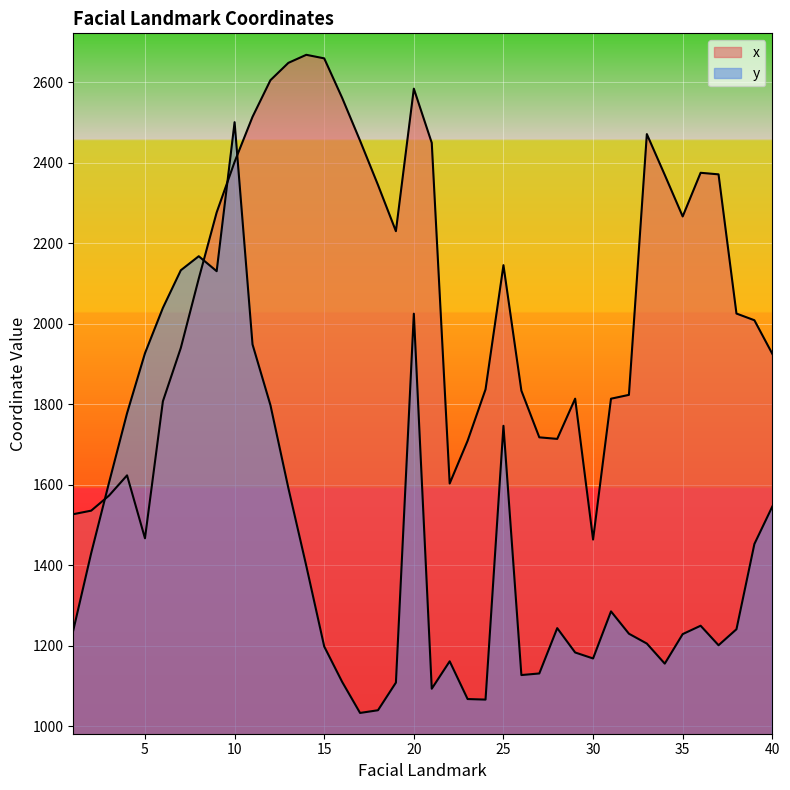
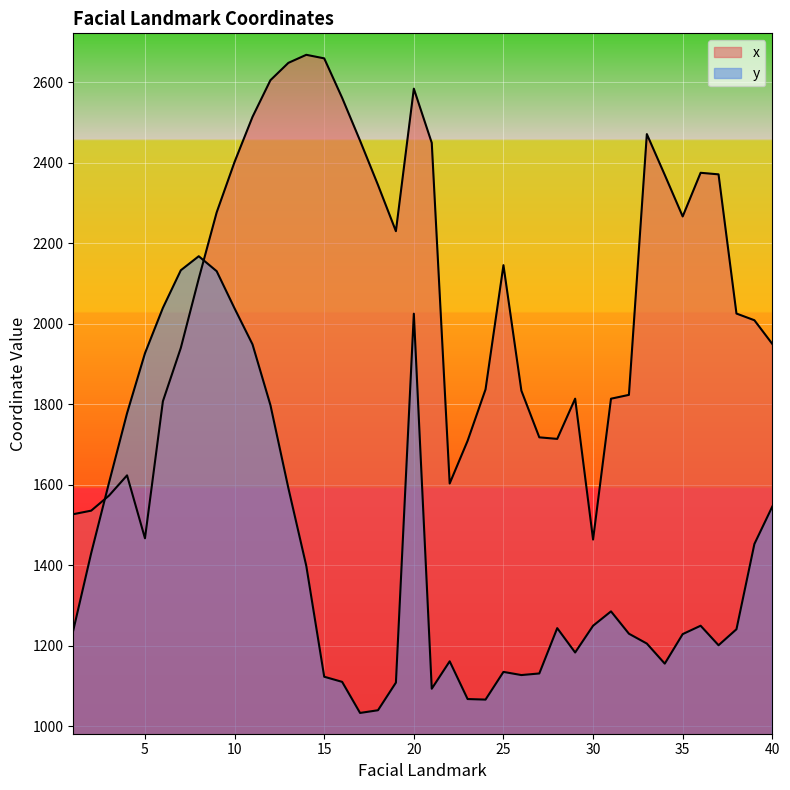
  {
    "x": {
      "5": 1470,
      "10": 2400,
      "15": 2660,
      "20": 2580,
      "25": 2150,
      "30": 1460,
      "35": 2270,
-     "40": 1930
+     "40": 1950
    },
    "y": {
      "5": 1930,
-     "10": 2500,
-     "15": 1200,
+     "10": 2040,
+     "15": 1120,
      "20": 2030,
-     "25": 1750,
-     "30": 1170,
+     "25": 1130,
+     "30": 1250,
      "35": 1230,
      "40": 1550
    }
  }
